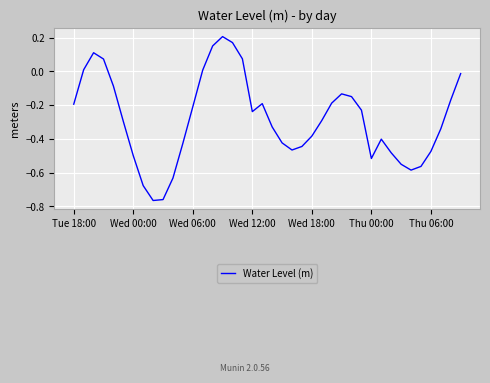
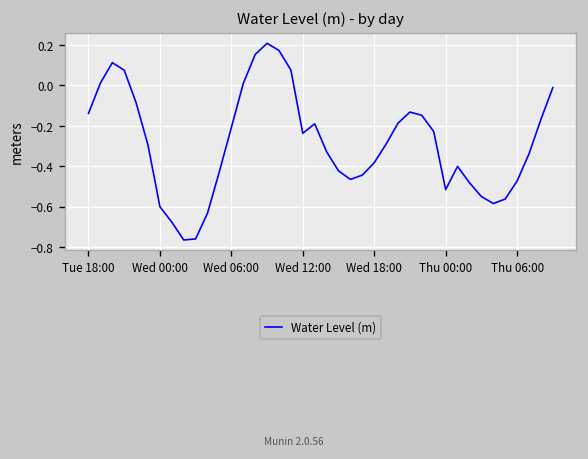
  {
-   "Tue 18:00": -0.19,
-   "Wed 00:00": -0.50,
+   "Tue 18:00": -0.14,
+   "Wed 00:00": -0.60,
    "Wed 06:00": -0.21,
    "Wed 12:00": -0.24,
    "Wed 18:00": -0.38,
    "Thu 00:00": -0.52,
    "Thu 06:00": -0.47
  }
